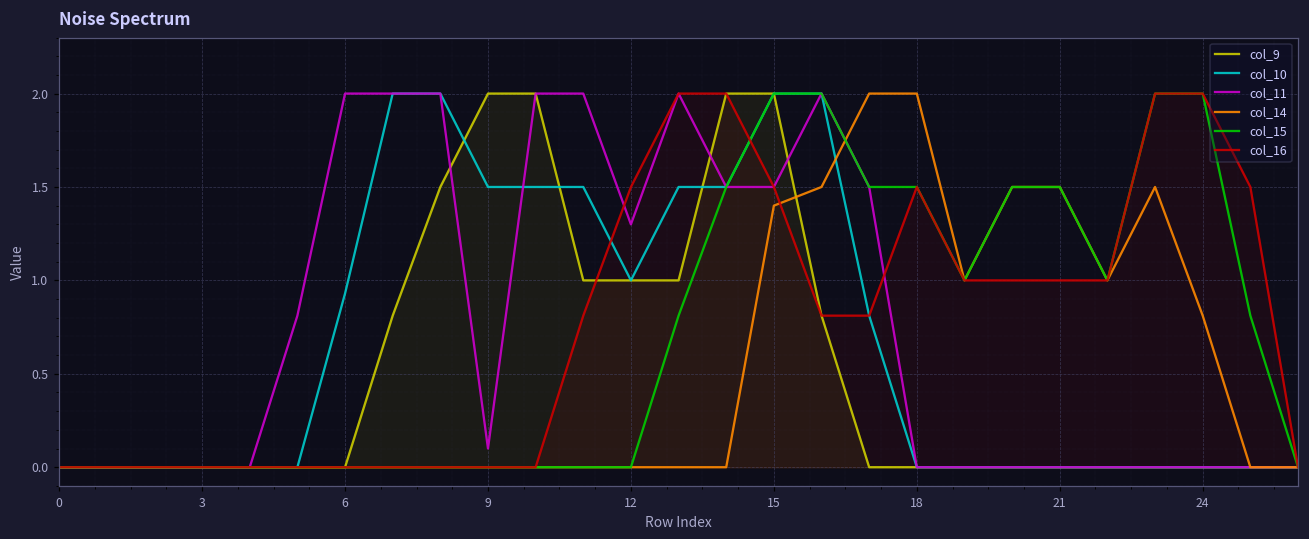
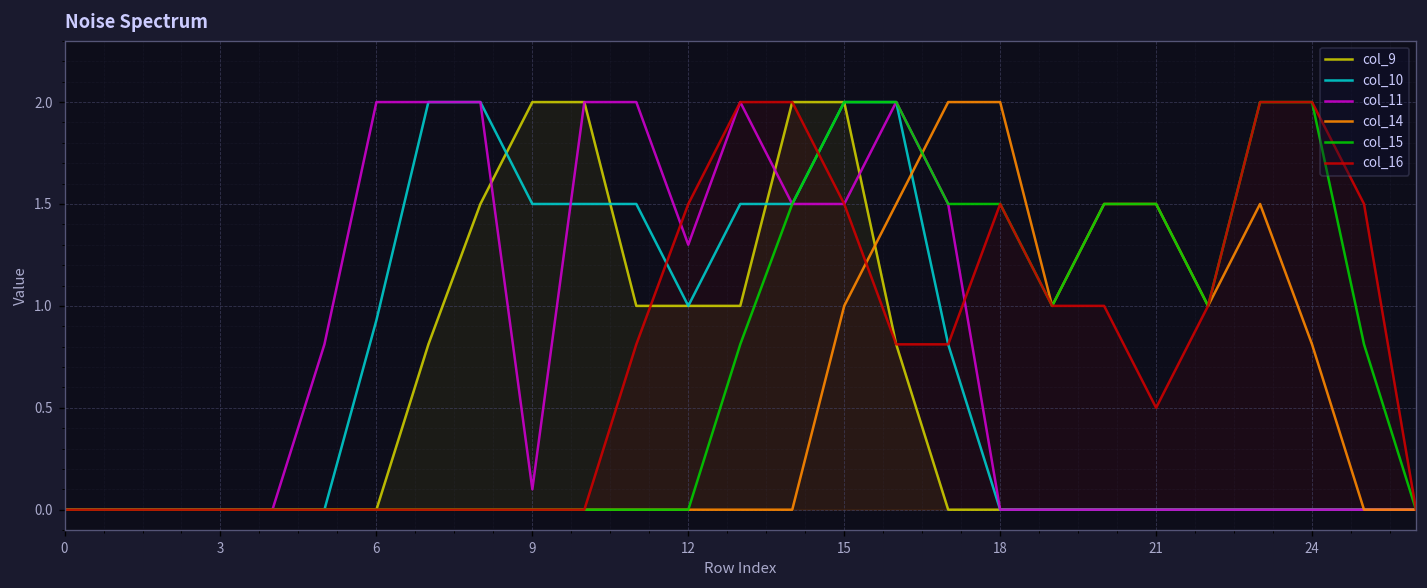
  {
    "col_9": {
      "9": 2.0
    },
    "col_10": {
      "6": 0.93,
      "9": 1.5
    },
    "col_11": {
      "6": 2.0,
      "9": 0.1,
      "12": 1.3
    },
    "col_14": {
-     "15": 1.4,
+     "15": 1.0,
      "18": 2.0,
      "24": 0.8
    },
    "col_16": {
      "12": 1.5,
-     "21": 1.0
+     "21": 0.5
    }
  }
